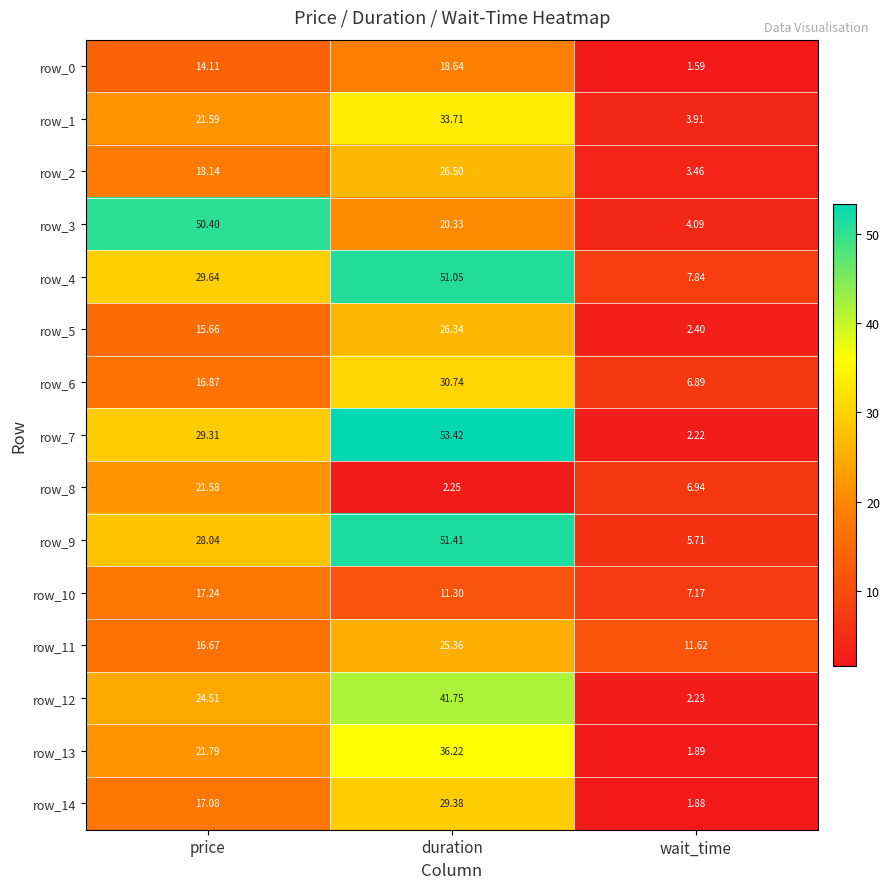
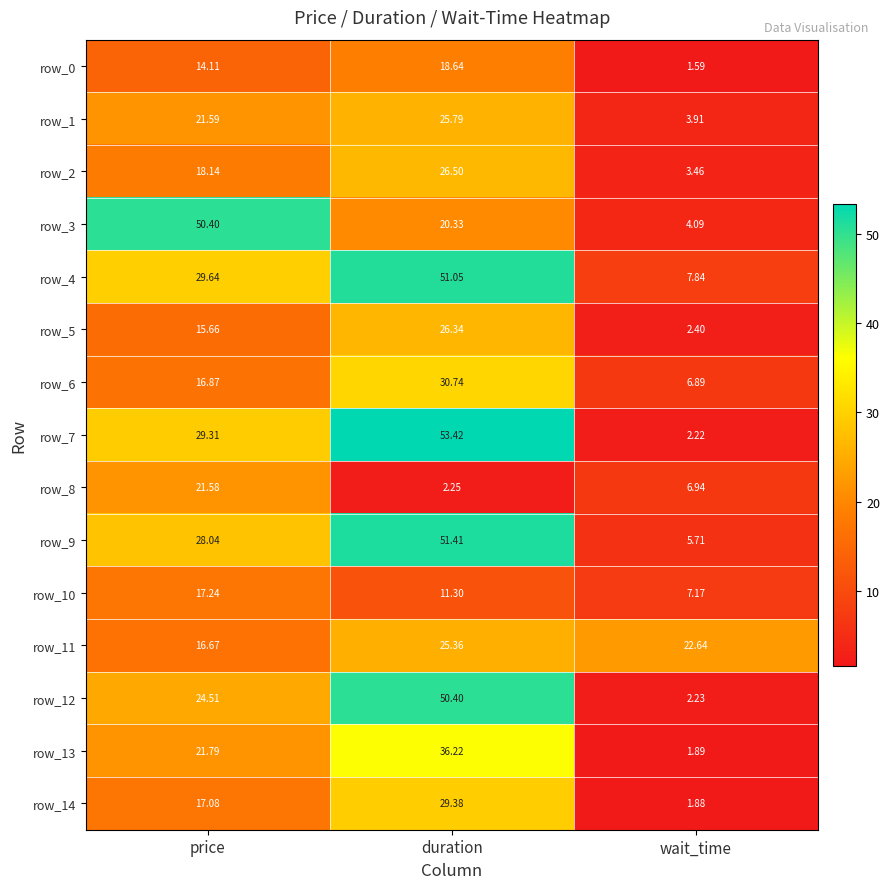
  {
    "row_0": {
      "price": 14.11,
      "duration": 18.64,
      "wait_time": 1.59
    },
    "row_1": {
      "price": 21.59,
-     "duration": 33.71,
+     "duration": 25.79,
      "wait_time": 3.91
    },
    "row_2": {
      "price": 18.14,
      "duration": 26.50,
      "wait_time": 3.46
    },
    "row_3": {
      "price": 50.40,
      "duration": 20.33,
      "wait_time": 4.09
    },
    "row_4": {
      "price": 29.64,
      "duration": 51.05,
      "wait_time": 7.84
    },
    "row_5": {
      "price": 15.66,
      "duration": 26.34,
      "wait_time": 2.40
    },
    "row_6": {
      "price": 16.87,
      "duration": 30.74,
      "wait_time": 6.89
    },
    "row_7": {
      "price": 29.31,
      "duration": 53.42,
      "wait_time": 2.22
    },
    "row_8": {
      "price": 21.58,
      "duration": 2.25,
      "wait_time": 6.94
    },
    "row_9": {
      "price": 28.04,
      "duration": 51.41,
      "wait_time": 5.71
    },
    "row_10": {
      "price": 17.24,
      "duration": 11.30,
      "wait_time": 7.17
    },
    "row_11": {
      "price": 16.67,
      "duration": 25.36,
-     "wait_time": 11.62
+     "wait_time": 22.64
    },
    "row_12": {
      "price": 24.51,
-     "duration": 41.75,
+     "duration": 50.40,
      "wait_time": 2.23
    },
    "row_13": {
      "price": 21.79,
      "duration": 36.22,
      "wait_time": 1.89
    },
    "row_14": {
      "price": 17.08,
      "duration": 29.38,
      "wait_time": 1.88
    }
  }
